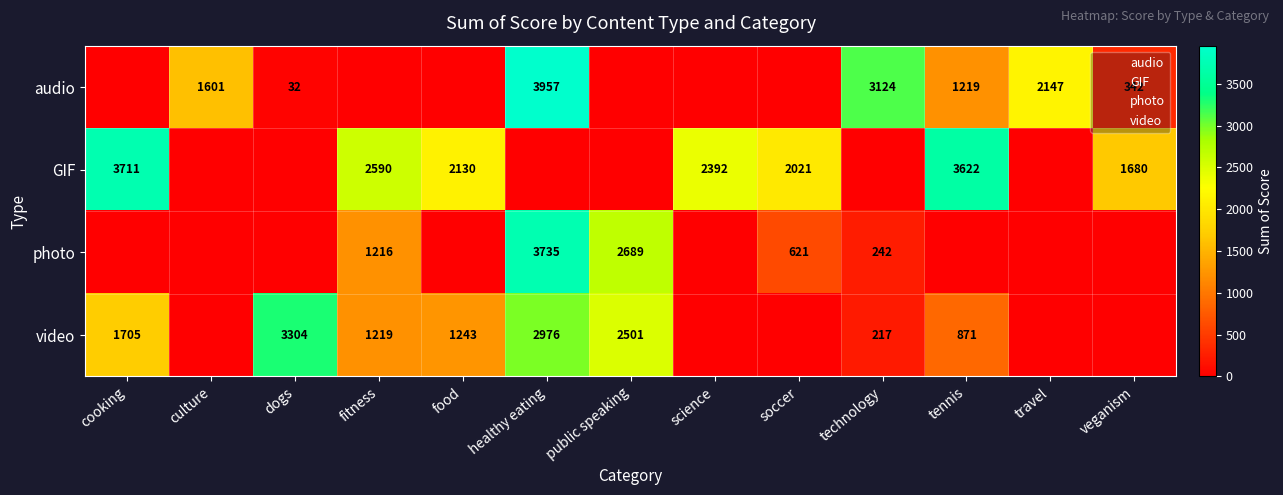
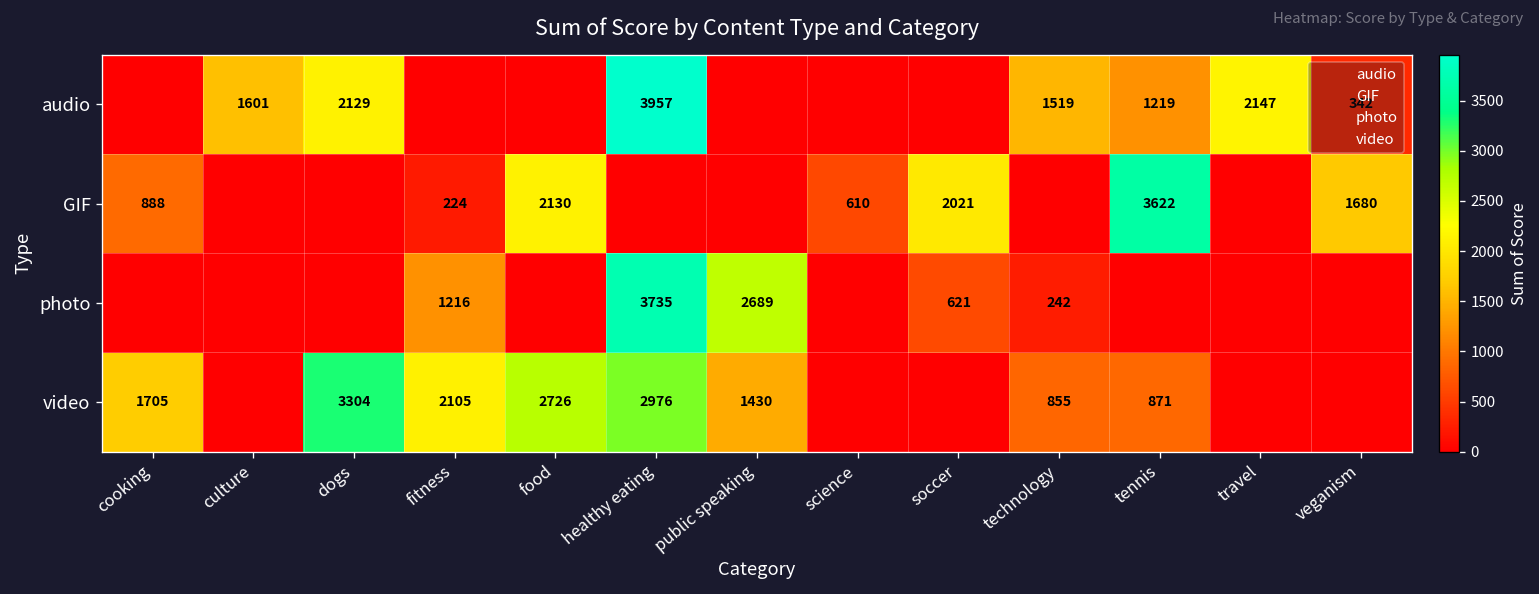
  {
    "audio": {
      "culture": 1601,
-     "dogs": 32,
+     "dogs": 2129,
      "healthy eating": 3957,
-     "technology": 3124,
+     "technology": 1519,
      "tennis": 1219,
      "travel": 2147
    },
    "GIF": {
-     "cooking": 3711,
-     "fitness": 2590,
+     "cooking": 888,
+     "fitness": 224,
      "food": 2130,
-     "science": 2392,
+     "science": 610,
      "soccer": 2021,
      "tennis": 3622,
      "veganism": 1680
    },
    "photo": {
      "fitness": 1216,
      "healthy eating": 3735,
      "public speaking": 2689,
      "soccer": 621,
      "technology": 242
    },
    "video": {
      "cooking": 1705,
      "dogs": 3304,
-     "fitness": 1219,
-     "food": 1243,
+     "fitness": 2105,
+     "food": 2726,
      "healthy eating": 2976,
-     "public speaking": 2501,
-     "technology": 217,
+     "public speaking": 1430,
+     "technology": 855,
      "tennis": 871
    }
  }
